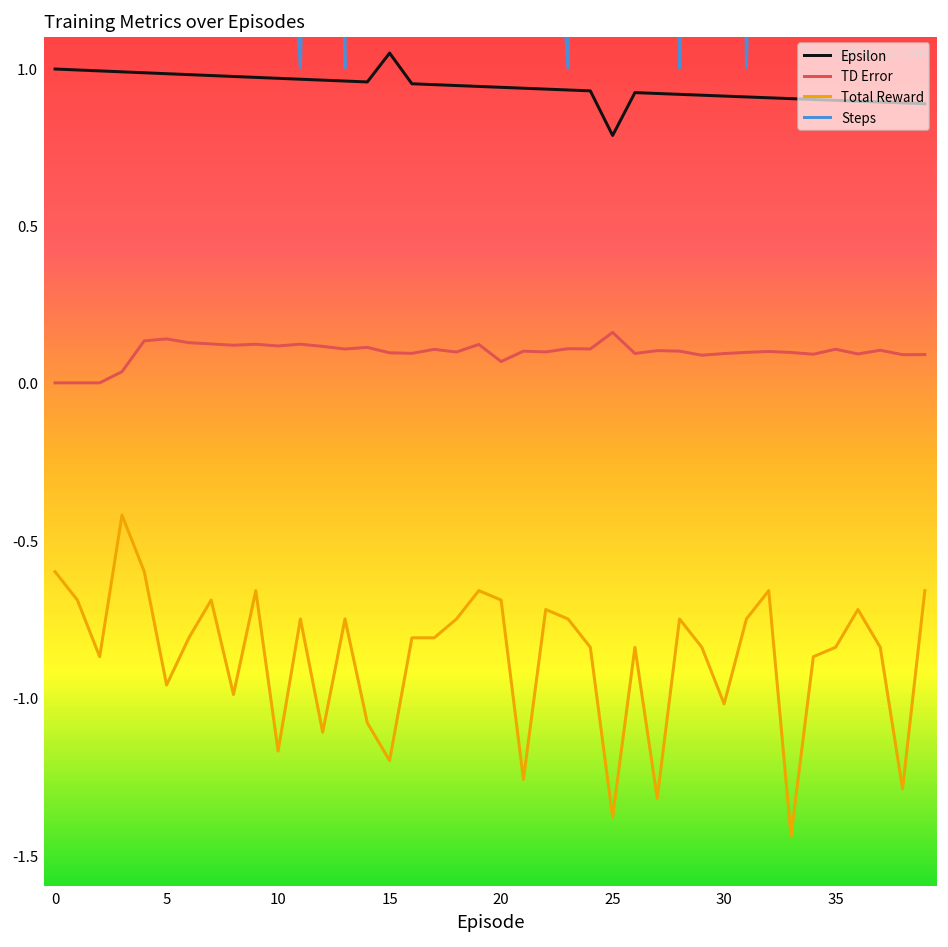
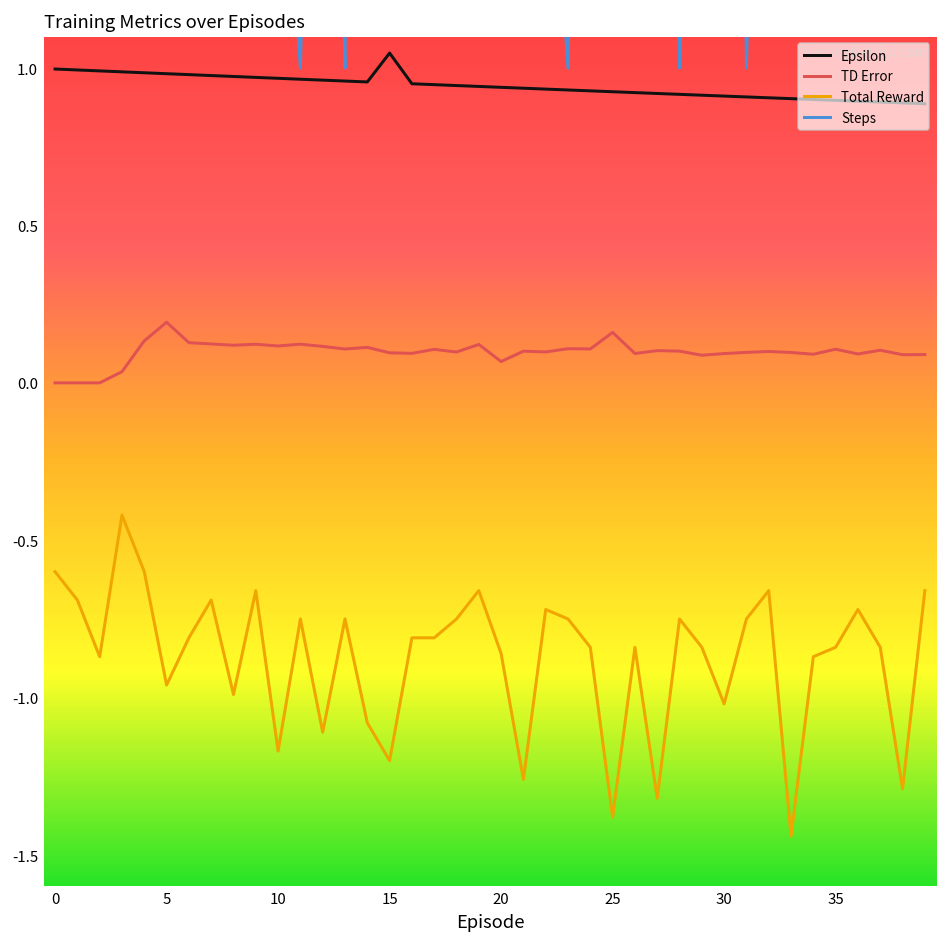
  {
    "Epsilon": {
      "0": 1.00,
      "5": 0.98,
      "10": 0.97,
      "15": 1.05,
      "20": 0.94,
-     "25": 0.79,
+     "25": 0.92,
      "30": 0.91
    },
    "TD Error": {
      "0": 0.00,
-     "5": 0.14,
+     "5": 0.19,
      "10": 0.12,
      "15": 0.10,
      "20": 0.07,
      "25": 0.16,
      "30": 0.09,
      "35": 0.11
    },
    "Total Reward": {
      "0": -0.60,
      "5": -0.96,
      "10": -1.17,
      "15": -1.20,
-     "20": -0.69,
+     "20": -0.86,
      "25": -1.38,
      "30": -1.02,
      "35": -0.84
    }
  }
